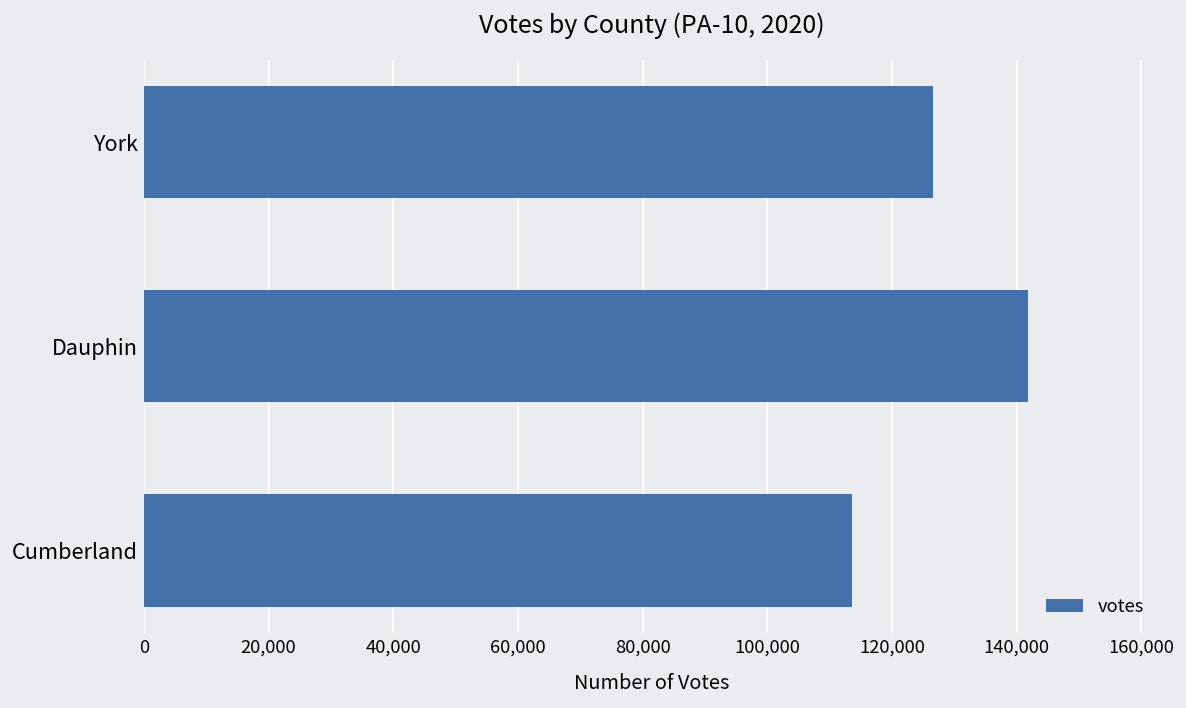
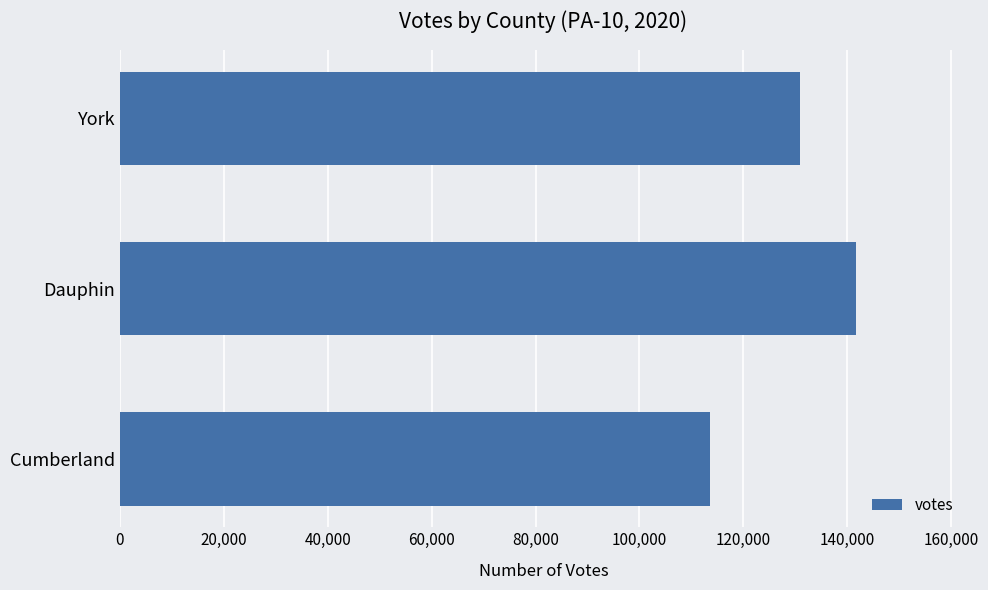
  {
-   "York": "127,000",
+   "York": "131,000",
    "Dauphin": "142,000",
    "Cumberland": "114,000"
  }
